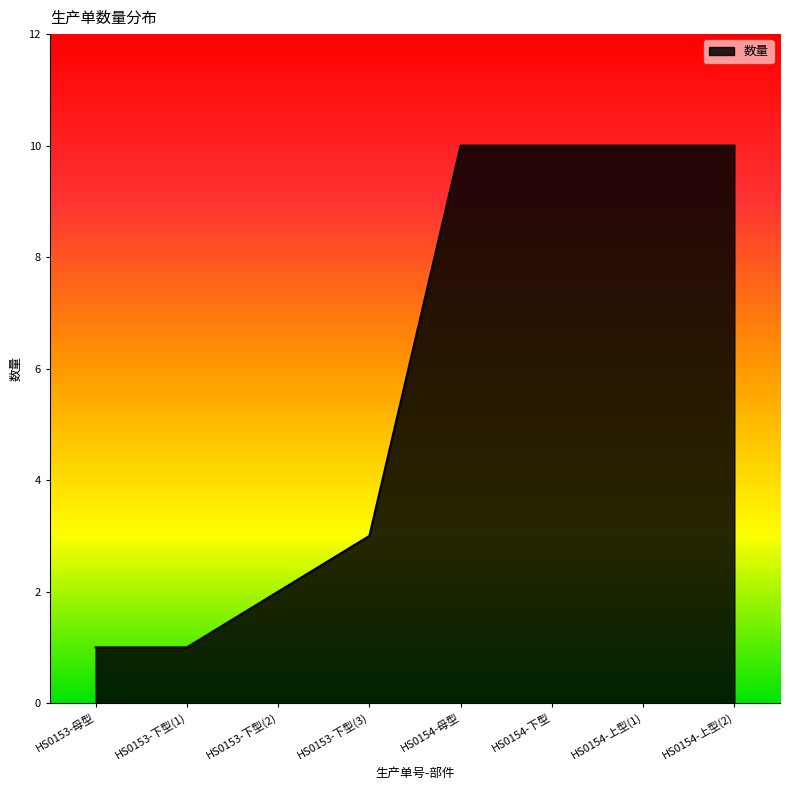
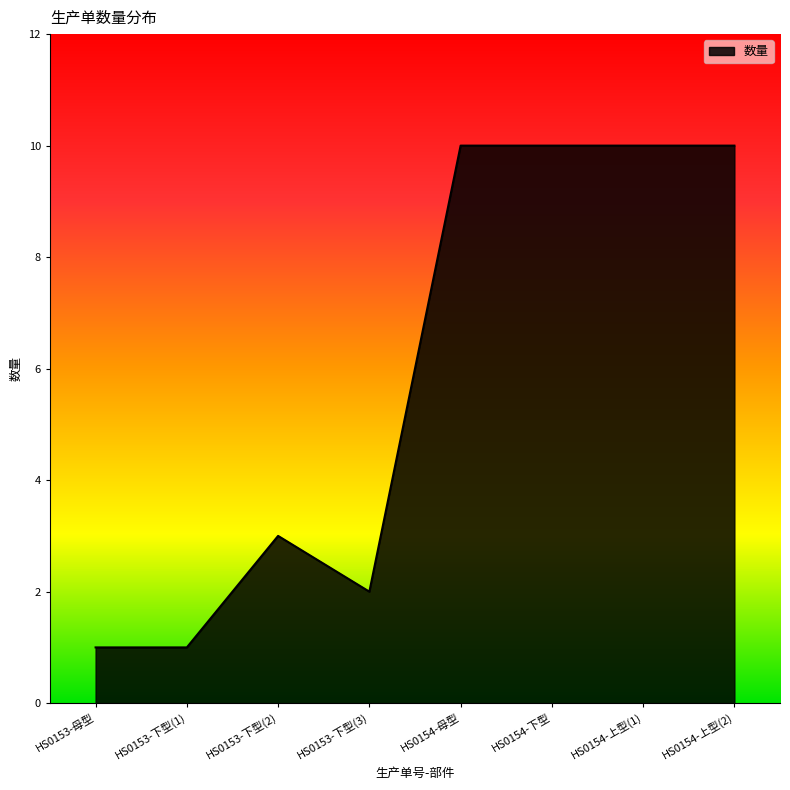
  {
    "HS0153-母型": 1,
    "HS0153-下型(1)": 1,
-   "HS0153-下型(2)": 2,
-   "HS0153-下型(3)": 3,
+   "HS0153-下型(2)": 3,
+   "HS0153-下型(3)": 2,
    "HS0154-母型": 10,
    "HS0154-下型": 10,
    "HS0154-上型(1)": 10,
    "HS0154-上型(2)": 10
  }
